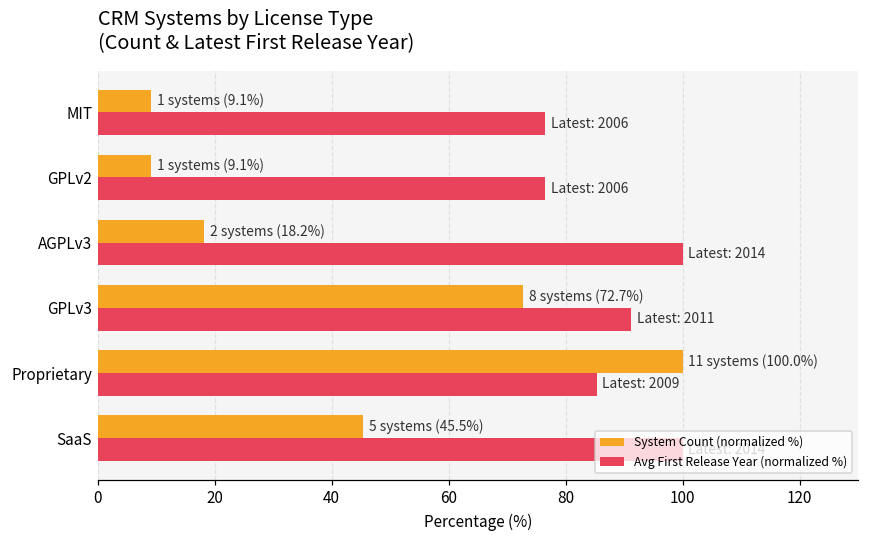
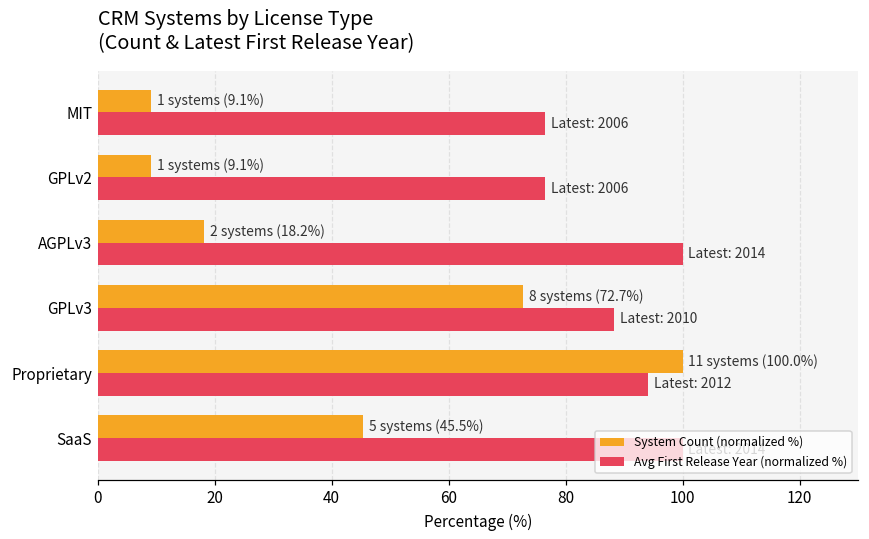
  {
    "System Count (normalized %)": {
      "MIT": "(9.1%)",
      "GPLv2": "(9.1%)",
      "AGPLv3": "(18.2%)",
      "GPLv3": "(72.7%)",
      "Proprietary": "(100.0%)",
      "SaaS": "(45.5%)"
    },
    "Avg First Release Year (normalized %)": {
-     "GPLv3": "2011",
-     "Proprietary": "2009"
+     "GPLv3": "2010",
+     "Proprietary": "2012"
    }
  }
